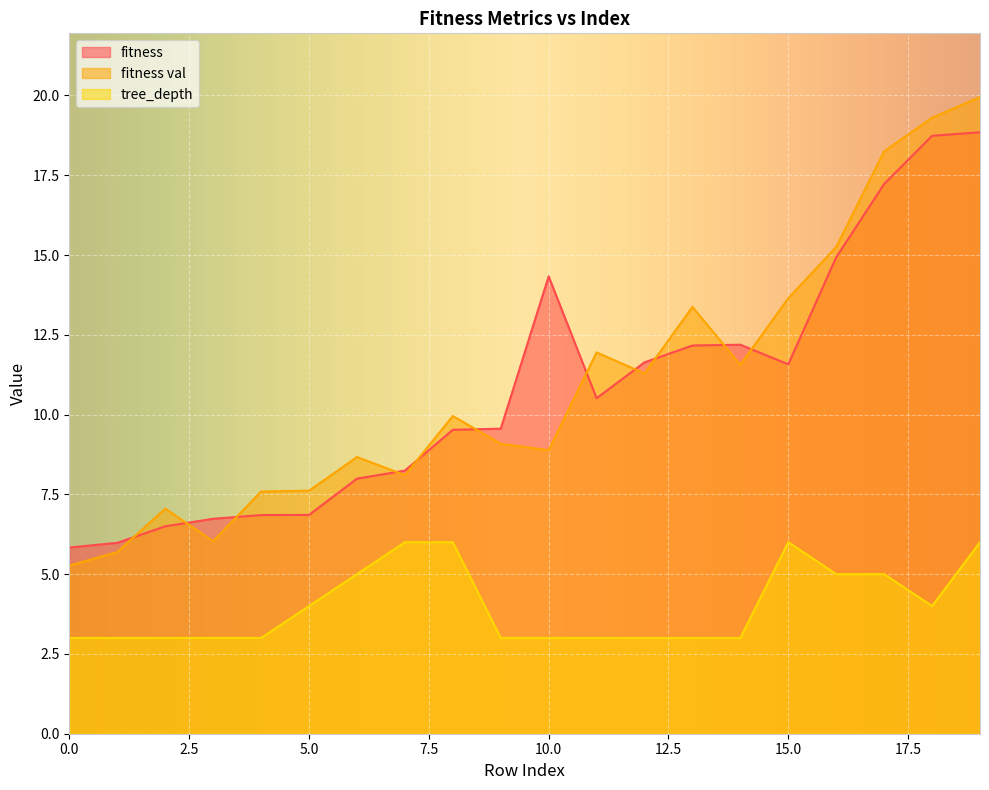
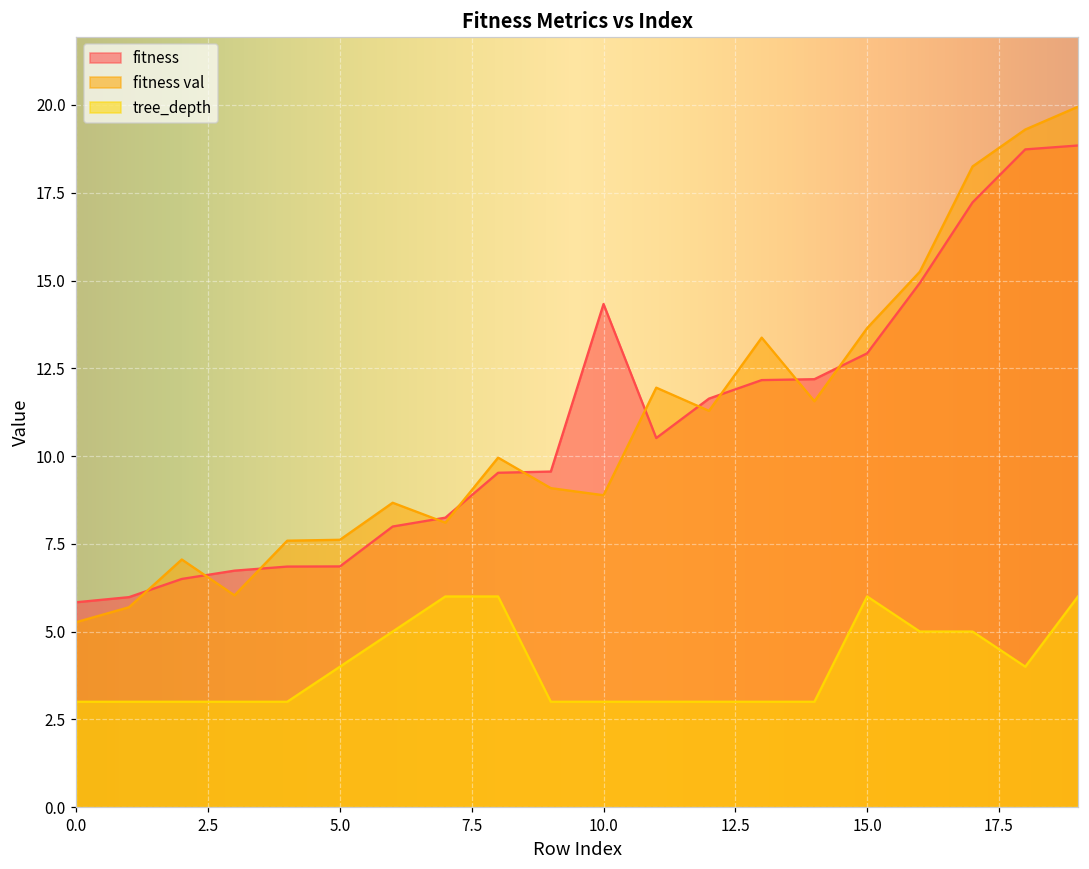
  {
    "fitness": {
      "0.0": 5.8,
      "5.0": 6.9,
      "10.0": 14.3,
-     "15.0": 11.6
+     "15.0": 12.9
    }
  }
